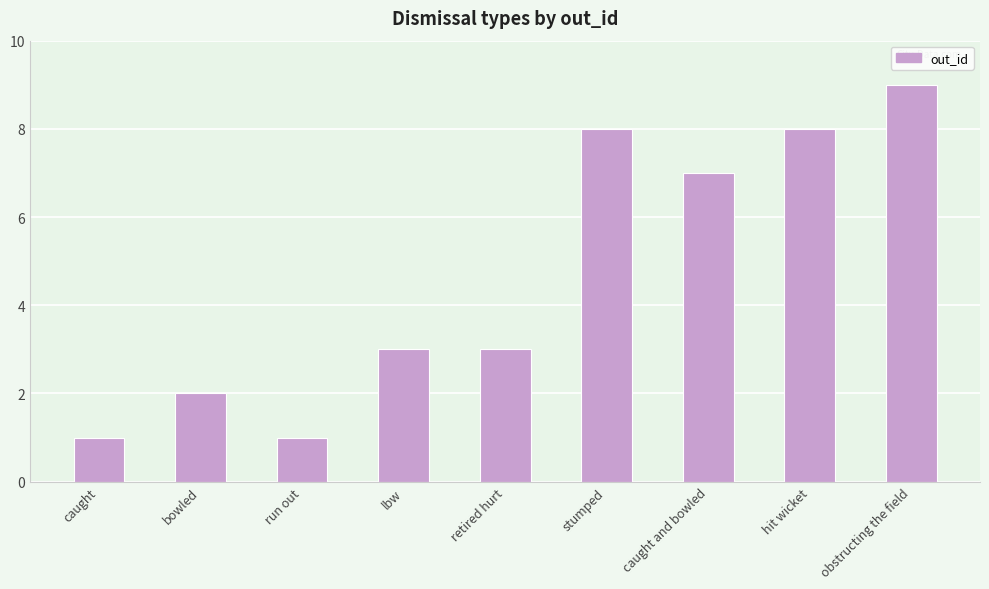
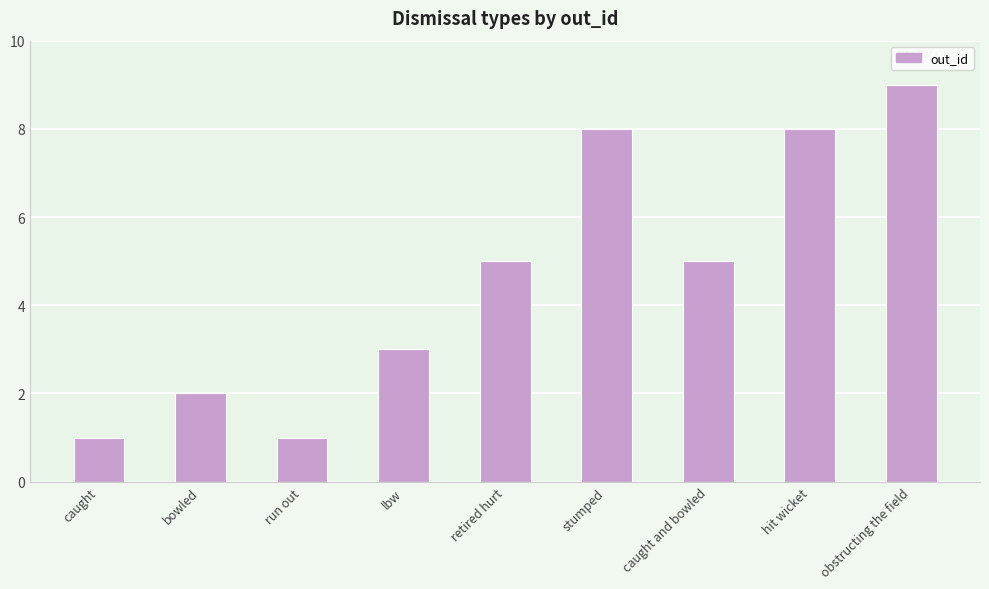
  {
    "caught": 1,
    "bowled": 2,
    "run out": 1,
    "lbw": 3,
-   "retired hurt": 3,
+   "retired hurt": 5,
    "stumped": 8,
-   "caught and bowled": 7,
+   "caught and bowled": 5,
    "hit wicket": 8,
    "obstructing the field": 9
  }
